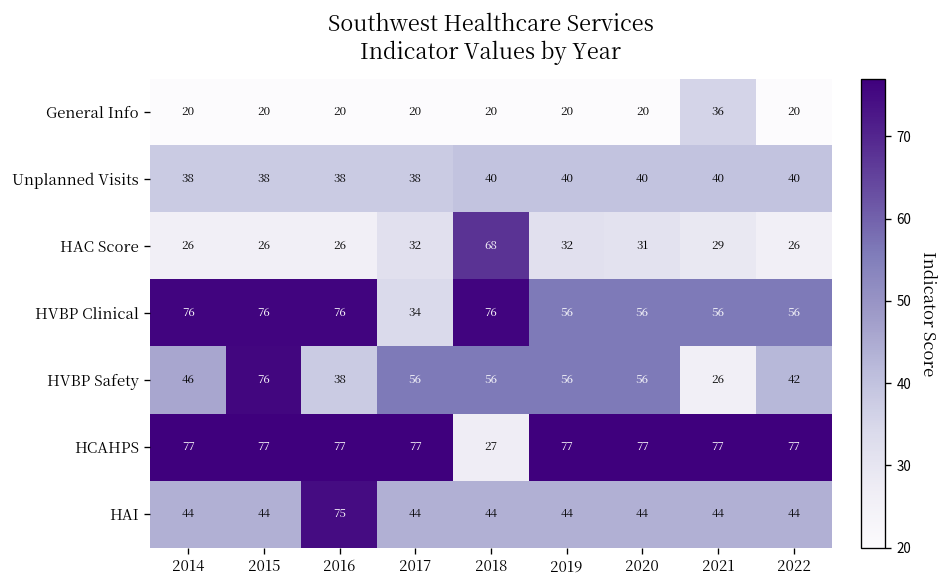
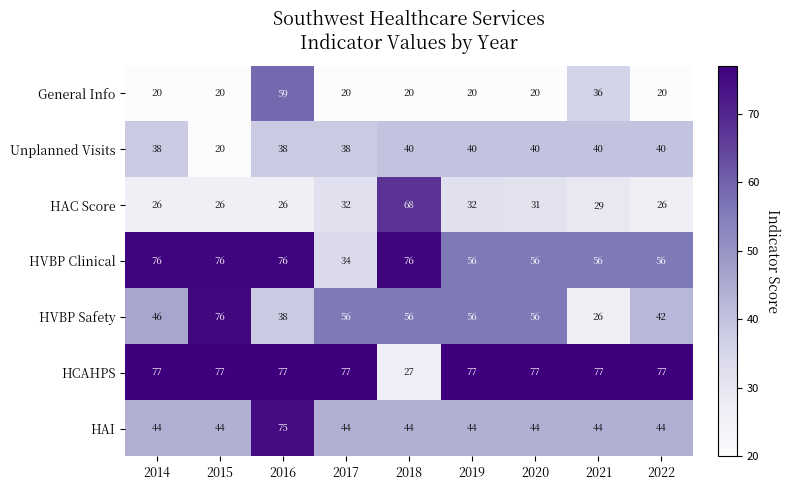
  {
    "General Info": {
      "2014": 20,
      "2015": 20,
-     "2016": 20,
+     "2016": 59,
      "2017": 20,
      "2018": 20,
      "2019": 20,
      "2020": 20,
      "2021": 36,
      "2022": 20
    },
    "Unplanned Visits": {
      "2014": 38,
-     "2015": 38,
+     "2015": 20,
      "2016": 38,
      "2017": 38,
      "2018": 40,
      "2019": 40,
      "2020": 40,
      "2021": 40,
      "2022": 40
    },
    "HAC Score": {
      "2014": 26,
      "2015": 26,
      "2016": 26,
      "2017": 32,
      "2018": 68,
      "2019": 32,
      "2020": 31,
      "2021": 29,
      "2022": 26
    },
    "HVBP Clinical": {
      "2014": 76,
      "2015": 76,
      "2016": 76,
      "2017": 34,
      "2018": 76,
      "2019": 56,
      "2020": 56,
      "2021": 56,
      "2022": 56
    },
    "HVBP Safety": {
      "2014": 46,
      "2015": 76,
      "2016": 38,
      "2017": 56,
      "2018": 56,
      "2019": 56,
      "2020": 56,
      "2021": 26,
      "2022": 42
    },
    "HCAHPS": {
      "2014": 77,
      "2015": 77,
      "2016": 77,
      "2017": 77,
      "2018": 27,
      "2019": 77,
      "2020": 77,
      "2021": 77,
      "2022": 77
    },
    "HAI": {
      "2014": 44,
      "2015": 44,
      "2016": 75,
      "2017": 44,
      "2018": 44,
      "2019": 44,
      "2020": 44,
      "2021": 44,
      "2022": 44
    }
  }
